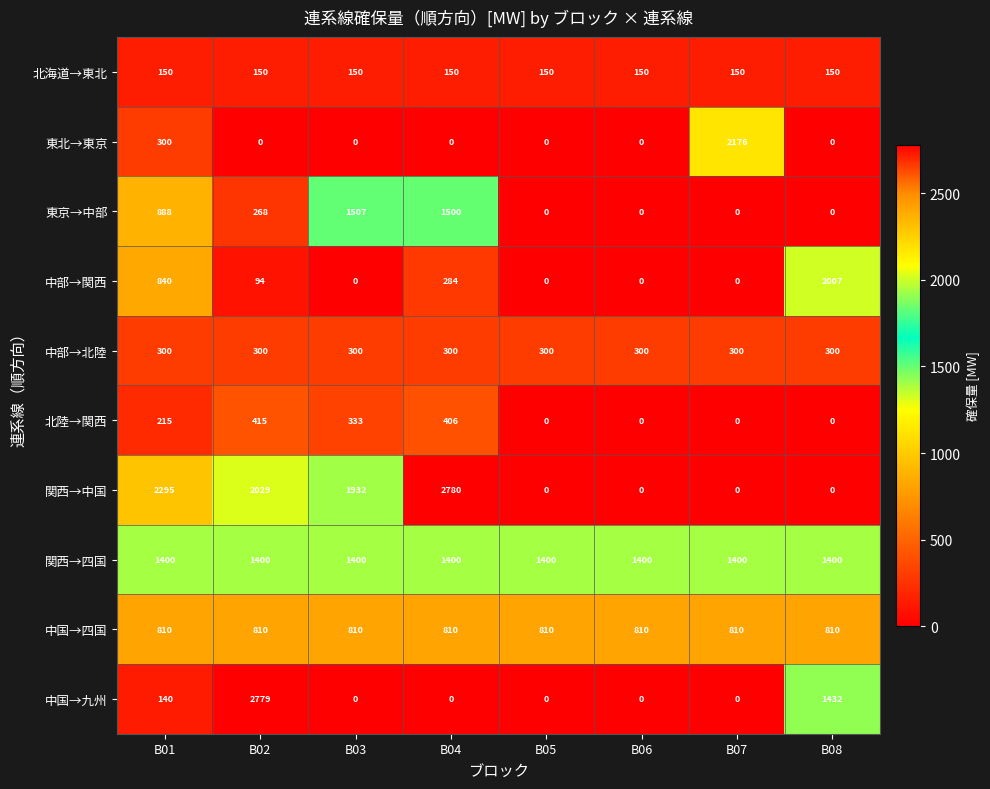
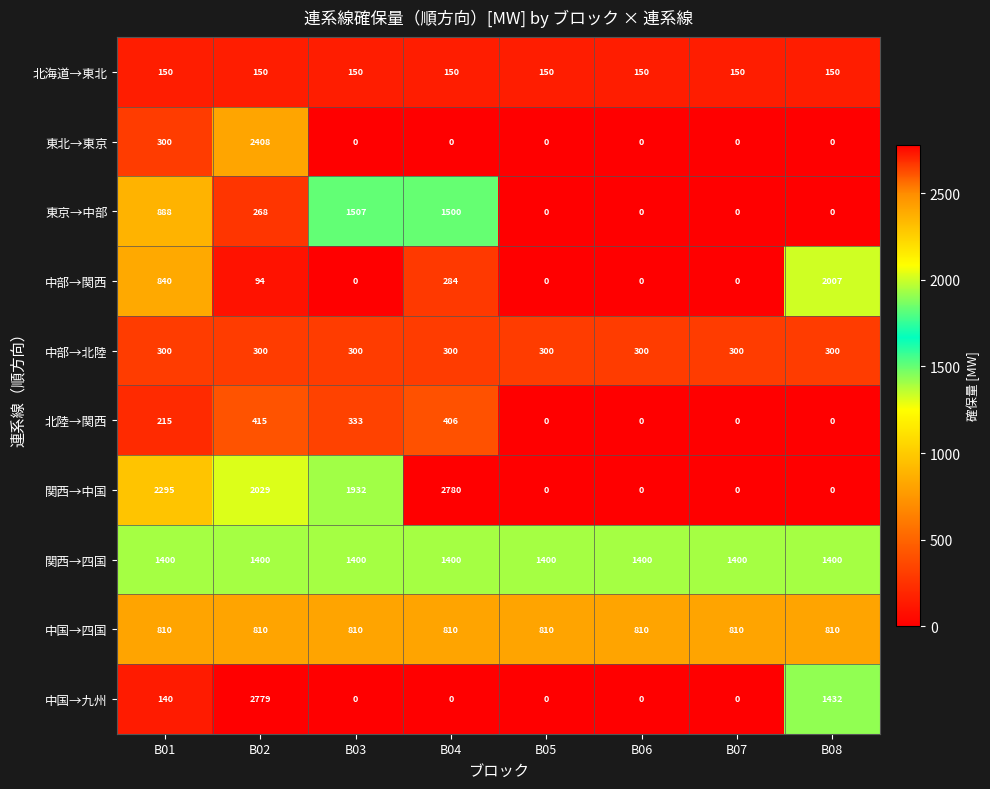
  {
    "北海道→東北": {
      "B01": 150,
      "B02": 150,
      "B03": 150,
      "B04": 150,
      "B05": 150,
      "B06": 150,
      "B07": 150,
      "B08": 150
    },
    "東北→東京": {
      "B01": 300,
-     "B02": 0,
+     "B02": 2408,
      "B03": 0,
      "B04": 0,
      "B05": 0,
      "B06": 0,
-     "B07": 2176,
+     "B07": 0,
      "B08": 0
    },
    "東京→中部": {
      "B01": 888,
      "B02": 268,
      "B03": 1507,
      "B04": 1500,
      "B05": 0,
      "B06": 0,
      "B07": 0,
      "B08": 0
    },
    "中部→関西": {
      "B01": 840,
      "B02": 94,
      "B03": 0,
      "B04": 284,
      "B05": 0,
      "B06": 0,
      "B07": 0,
      "B08": 2007
    },
    "中部→北陸": {
      "B01": 300,
      "B02": 300,
      "B03": 300,
      "B04": 300,
      "B05": 300,
      "B06": 300,
      "B07": 300,
      "B08": 300
    },
    "北陸→関西": {
      "B01": 215,
      "B02": 415,
      "B03": 333,
      "B04": 406,
      "B05": 0,
      "B06": 0,
      "B07": 0,
      "B08": 0
    },
    "関西→中国": {
      "B01": 2295,
      "B02": 2029,
      "B03": 1932,
      "B04": 2780,
      "B05": 0,
      "B06": 0,
      "B07": 0,
      "B08": 0
    },
    "関西→四国": {
      "B01": 1400,
      "B02": 1400,
      "B03": 1400,
      "B04": 1400,
      "B05": 1400,
      "B06": 1400,
      "B07": 1400,
      "B08": 1400
    },
    "中国→四国": {
      "B01": 810,
      "B02": 810,
      "B03": 810,
      "B04": 810,
      "B05": 810,
      "B06": 810,
      "B07": 810,
      "B08": 810
    },
    "中国→九州": {
      "B01": 140,
      "B02": 2779,
      "B03": 0,
      "B04": 0,
      "B05": 0,
      "B06": 0,
      "B07": 0,
      "B08": 1432
    }
  }
